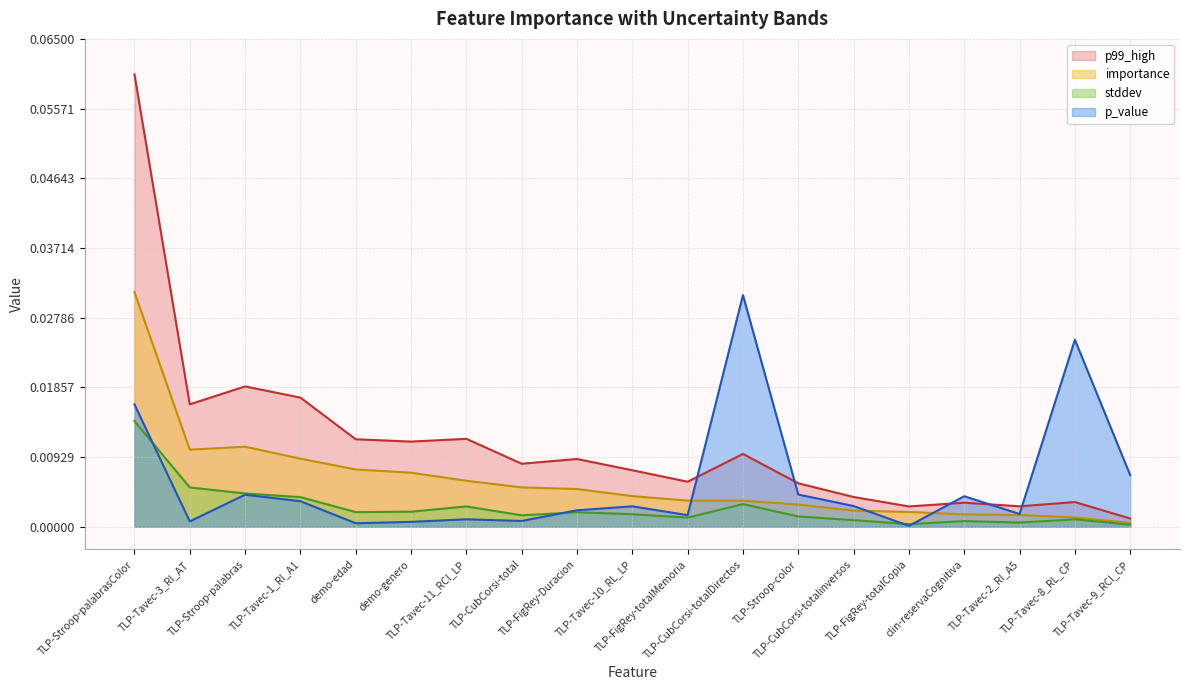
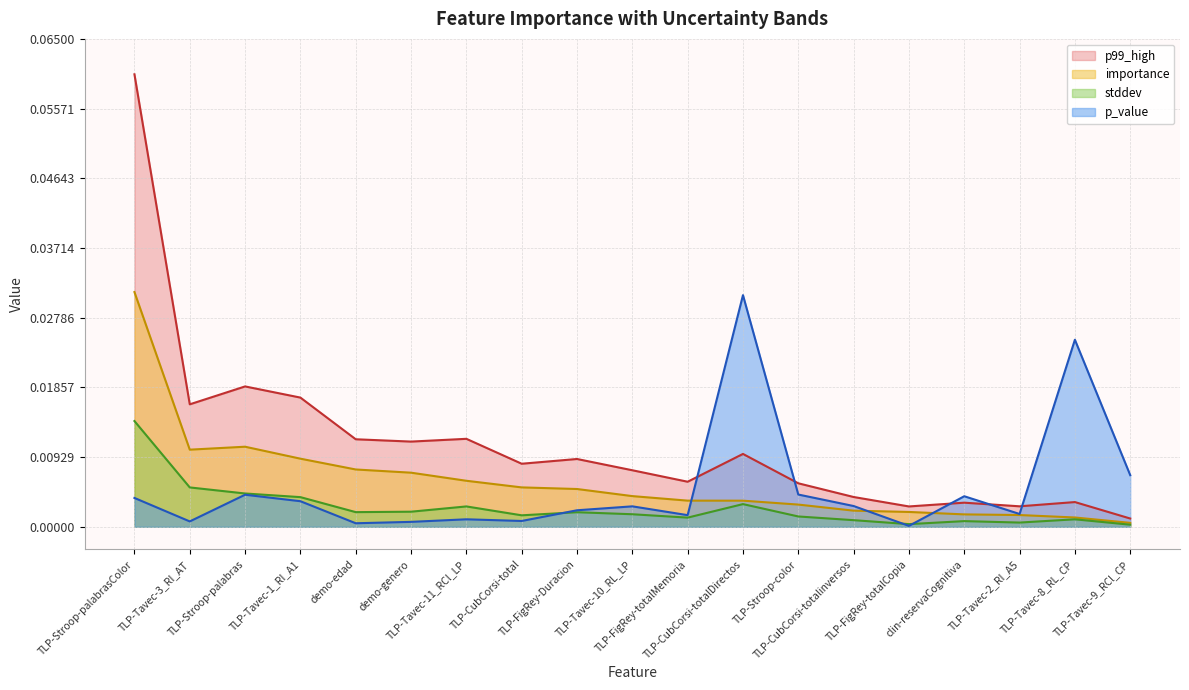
  {
    "p99_high": {
      "TLP-Stroop-palabrasColor": 0.060,
      "TLP-Tavec-3_RI_AT": 0.016,
      "TLP-Stroop-palabras": 0.019,
      "TLP-Tavec-1_RI_A1": 0.017,
      "demo-edad": 0.012,
      "demo-genero": 0.011,
      "TLP-Tavec-11_RCl_LP": 0.012,
      "TLP-CubCorsi-total": 0.008,
      "TLP-FigRey-Duracion": 0.009,
      "TLP-Tavec-10_RL_LP": 0.008,
      "TLP-FigRey-totalMemoria": 0.006,
      "TLP-CubCorsi-totalDirectos": 0.010,
      "TLP-Stroop-color": 0.006,
      "TLP-CubCorsi-totalinversos": 0.004,
      "TLP-FigRey-totalCopia": 0.003,
      "clin-reservaCognitiva": 0.003,
      "TLP-Tavec-2_RI_A5": 0.003,
      "TLP-Tavec-8_RL_CP": 0.003,
      "TLP-Tavec-9_RCl_CP": 0.001
    },
    "importance": {
      "TLP-Stroop-palabrasColor": 0.031,
      "TLP-Tavec-3_RI_AT": 0.010,
      "TLP-Stroop-palabras": 0.011,
      "TLP-Tavec-1_RI_A1": 0.009,
      "demo-edad": 0.008,
      "demo-genero": 0.007,
      "TLP-Tavec-11_RCl_LP": 0.006,
      "TLP-CubCorsi-total": 0.005,
      "TLP-FigRey-Duracion": 0.005,
      "TLP-Tavec-10_RL_LP": 0.004,
      "TLP-FigRey-totalMemoria": 0.003,
      "TLP-CubCorsi-totalDirectos": 0.003,
      "TLP-Stroop-color": 0.003,
      "TLP-CubCorsi-totalinversos": 0.002,
      "TLP-FigRey-totalCopia": 0.002,
      "clin-reservaCognitiva": 0.002
    },
    "stddev": {
      "TLP-Stroop-palabrasColor": 0.014,
      "TLP-Tavec-3_RI_AT": 0.005,
      "TLP-Tavec-1_RI_A1": 0.004,
      "demo-edad": 0.002,
      "demo-genero": 0.002,
      "TLP-Tavec-11_RCl_LP": 0.003,
      "TLP-CubCorsi-total": 0.002,
      "TLP-Tavec-10_RL_LP": 0.002,
      "TLP-CubCorsi-totalDirectos": 0.003,
      "TLP-Stroop-color": 0.001,
      "TLP-CubCorsi-totalinversos": 0.001,
      "clin-reservaCognitiva": 0.001,
      "TLP-Tavec-2_RI_A5": 0.001
    },
    "p_value": {
-     "TLP-Stroop-palabrasColor": 0.016,
+     "TLP-Stroop-palabrasColor": 0.004,
      "TLP-Tavec-3_RI_AT": 0.001,
      "TLP-Tavec-1_RI_A1": 0.003,
      "demo-edad": 0.000,
      "demo-genero": 0.001,
      "TLP-Tavec-11_RCl_LP": 0.001,
      "TLP-CubCorsi-total": 0.001,
      "TLP-Tavec-10_RL_LP": 0.003,
      "TLP-CubCorsi-totalDirectos": 0.031,
      "TLP-Stroop-color": 0.004,
      "TLP-CubCorsi-totalinversos": 0.003,
      "clin-reservaCognitiva": 0.004,
      "TLP-Tavec-8_RL_CP": 0.025,
      "TLP-Tavec-9_RCl_CP": 0.007
    }
  }
